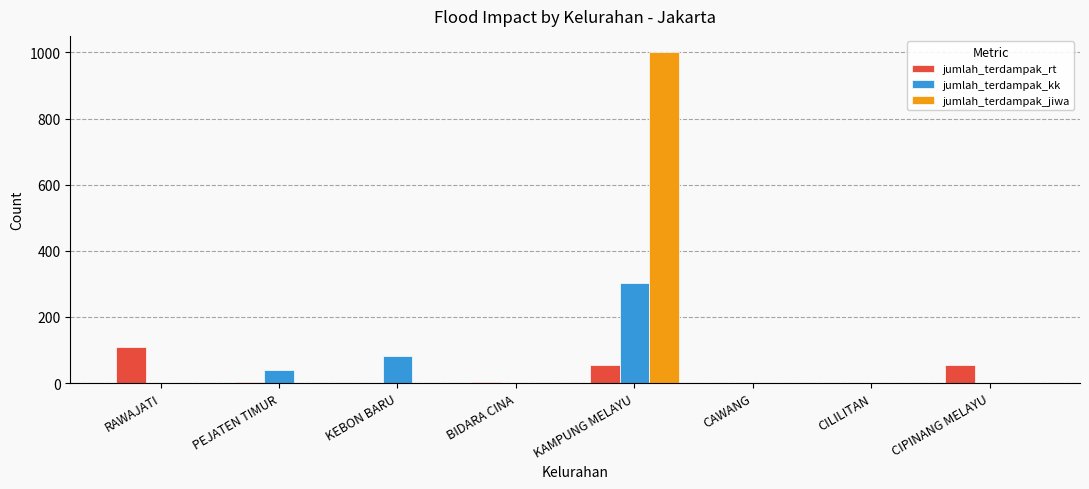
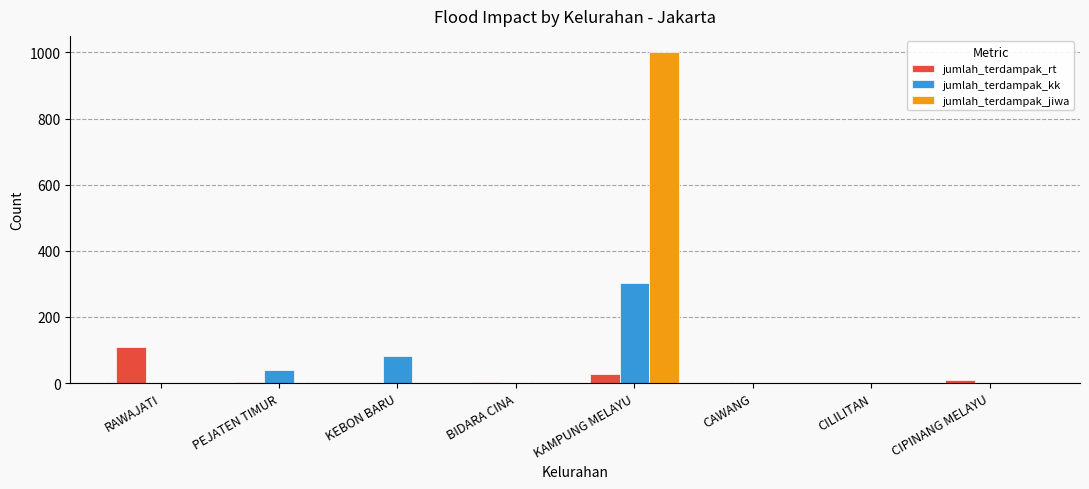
  {
    "jumlah_terdampak_rt": {
      "RAWAJATI": 110,
-     "KAMPUNG MELAYU": 60,
+     "KAMPUNG MELAYU": 30,
      "CAWANG": 0,
      "CILILITAN": 0,
-     "CIPINANG MELAYU": 50
+     "CIPINANG MELAYU": 10
    },
    "jumlah_terdampak_kk": {
      "RAWAJATI": 0,
      "PEJATEN TIMUR": 40,
      "KEBON BARU": 80,
      "BIDARA CINA": 0,
      "KAMPUNG MELAYU": 300,
      "CAWANG": 0,
      "CILILITAN": 0,
      "CIPINANG MELAYU": 0
    },
    "jumlah_terdampak_jiwa": {
      "RAWAJATI": 0,
      "PEJATEN TIMUR": 0,
      "KEBON BARU": 0,
      "BIDARA CINA": 0,
      "KAMPUNG MELAYU": 1000,
      "CAWANG": 0,
      "CILILITAN": 0,
      "CIPINANG MELAYU": 0
    }
  }
